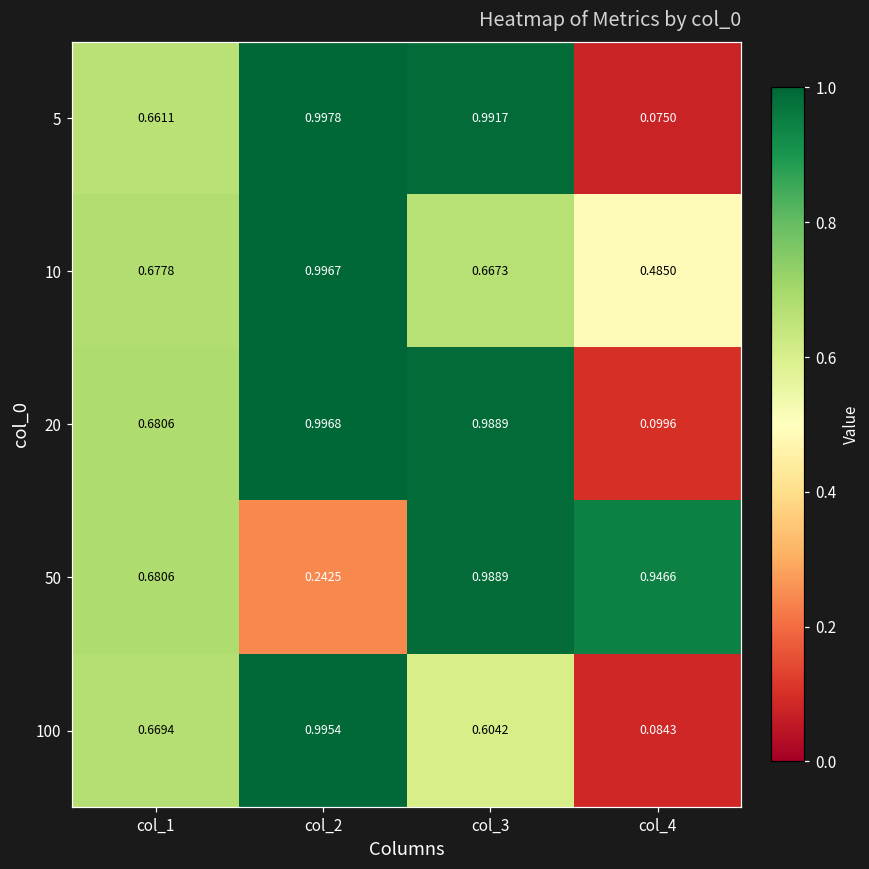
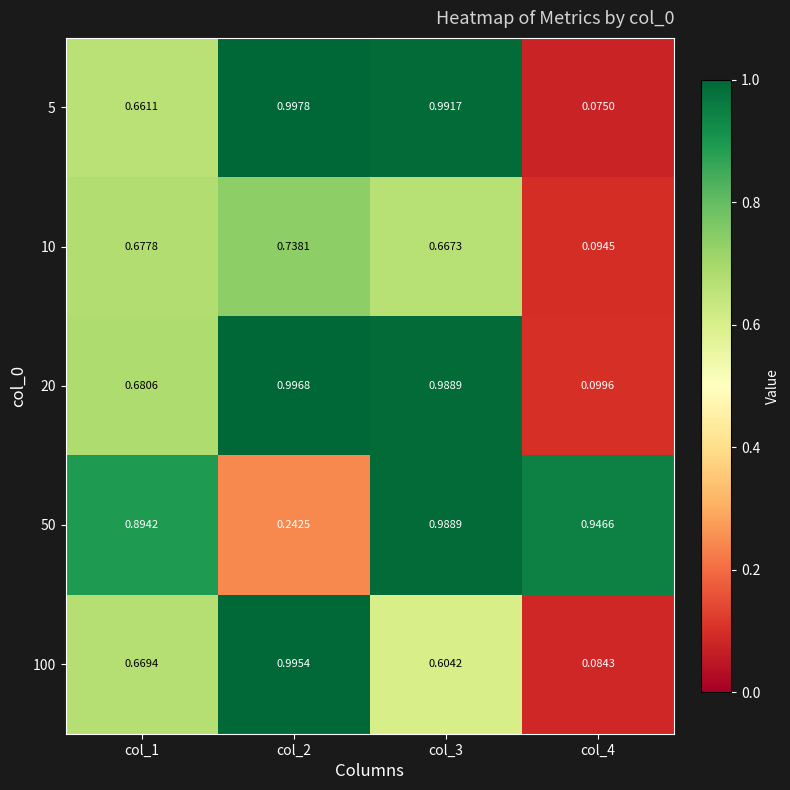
  {
    "5": {
      "col_1": 0.6611,
      "col_2": 0.9978,
      "col_3": 0.9917,
      "col_4": 0.0750
    },
    "10": {
      "col_1": 0.6778,
-     "col_2": 0.9967,
+     "col_2": 0.7381,
      "col_3": 0.6673,
-     "col_4": 0.4850
+     "col_4": 0.0945
    },
    "20": {
      "col_1": 0.6806,
      "col_2": 0.9968,
      "col_3": 0.9889,
      "col_4": 0.0996
    },
    "50": {
-     "col_1": 0.6806,
+     "col_1": 0.8942,
      "col_2": 0.2425,
      "col_3": 0.9889,
      "col_4": 0.9466
    },
    "100": {
      "col_1": 0.6694,
      "col_2": 0.9954,
      "col_3": 0.6042,
      "col_4": 0.0843
    }
  }
